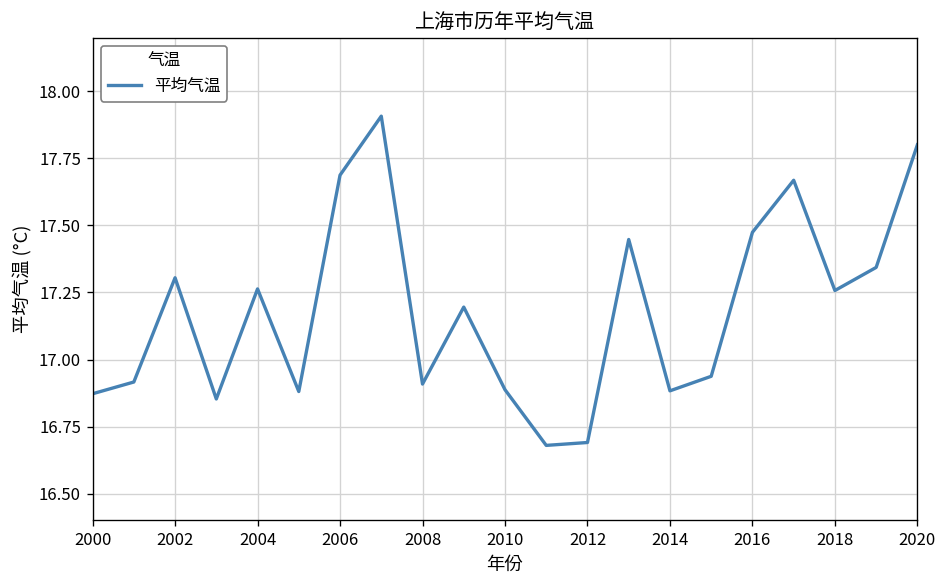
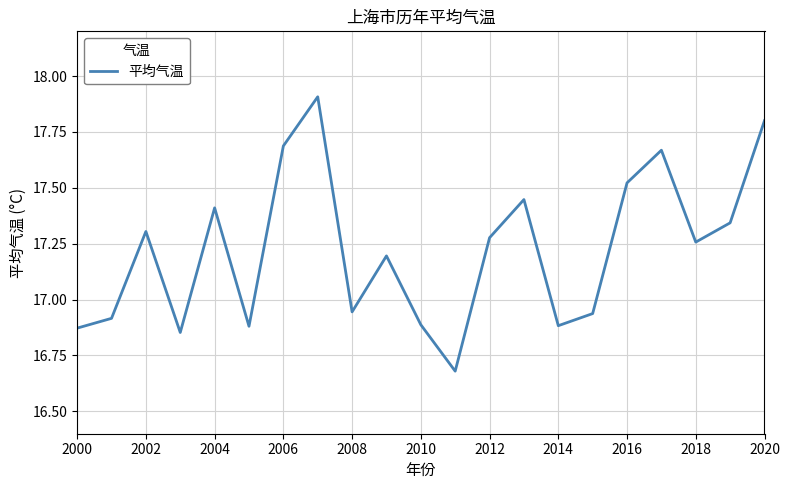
  {
    "2000": 16.87,
    "2002": 17.30,
-   "2004": 17.26,
+   "2004": 17.41,
    "2006": 17.69,
-   "2008": 16.91,
+   "2008": 16.94,
    "2010": 16.89,
-   "2012": 16.69,
+   "2012": 17.28,
    "2014": 16.88,
-   "2016": 17.47,
+   "2016": 17.52,
    "2018": 17.26,
    "2020": 17.80
  }
